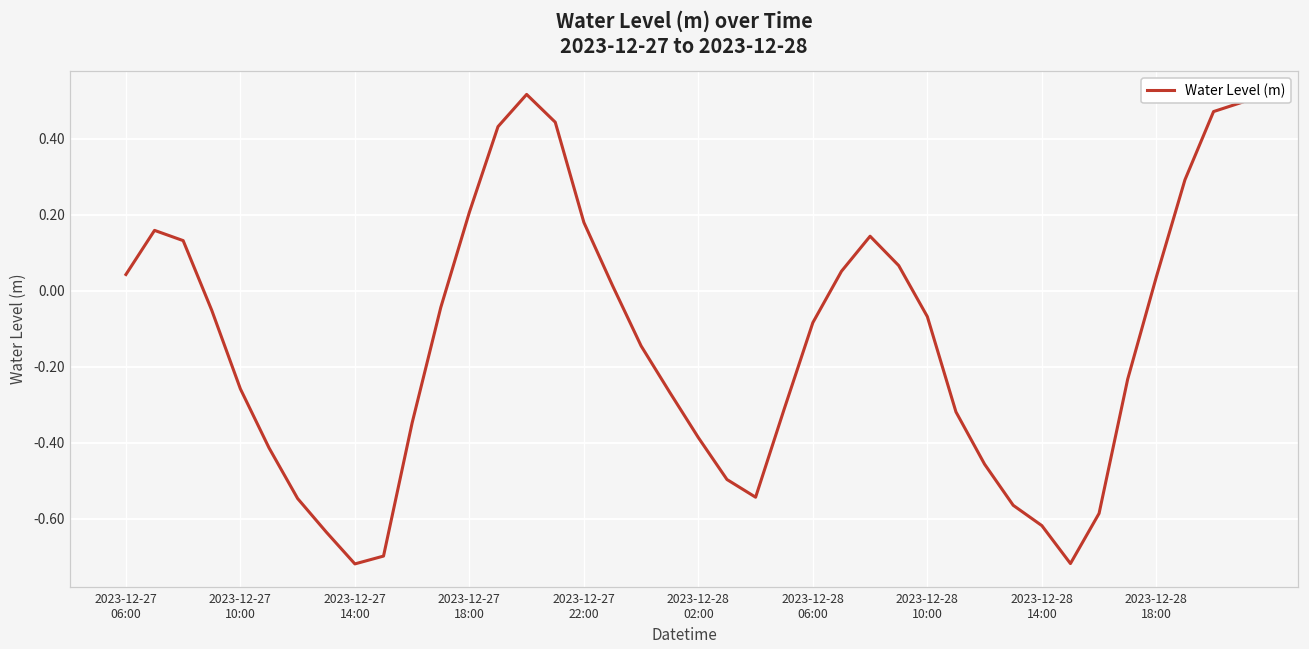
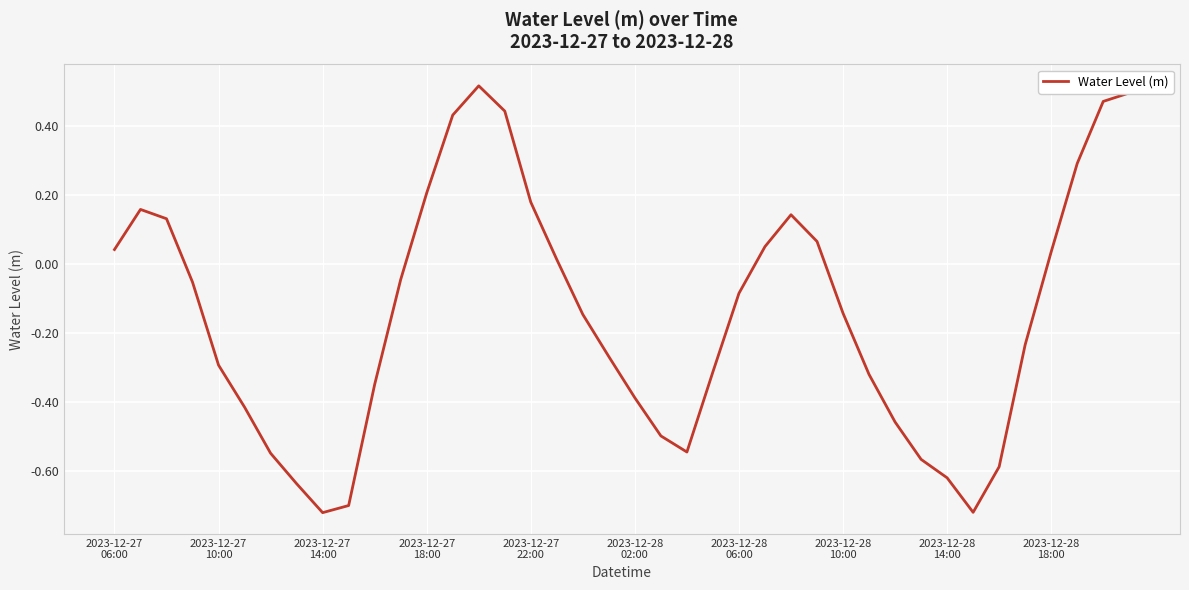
  {
    "2023-12-27 06:00": 0.04,
-   "2023-12-27 10:00": -0.26,
+   "2023-12-27 10:00": -0.29,
    "2023-12-27 14:00": -0.72,
    "2023-12-27 18:00": 0.21,
    "2023-12-27 22:00": 0.18,
    "2023-12-28 02:00": -0.39,
    "2023-12-28 06:00": -0.08,
-   "2023-12-28 10:00": -0.07,
+   "2023-12-28 10:00": -0.14,
    "2023-12-28 14:00": -0.62,
    "2023-12-28 18:00": 0.04
  }
